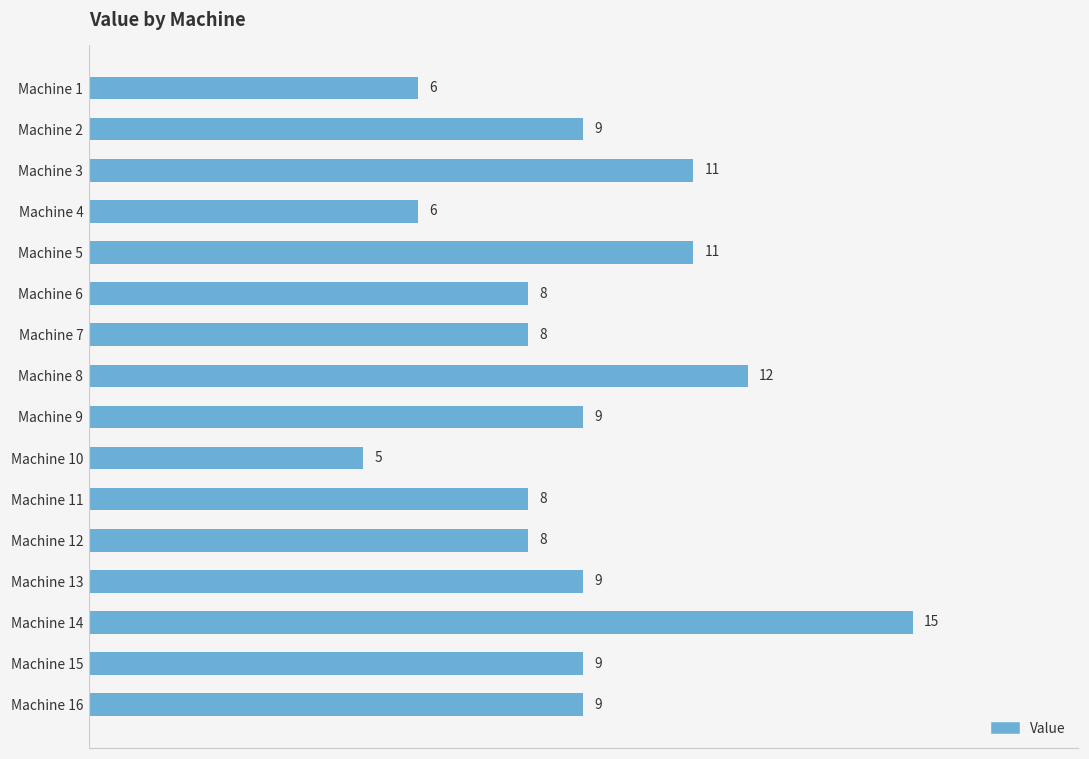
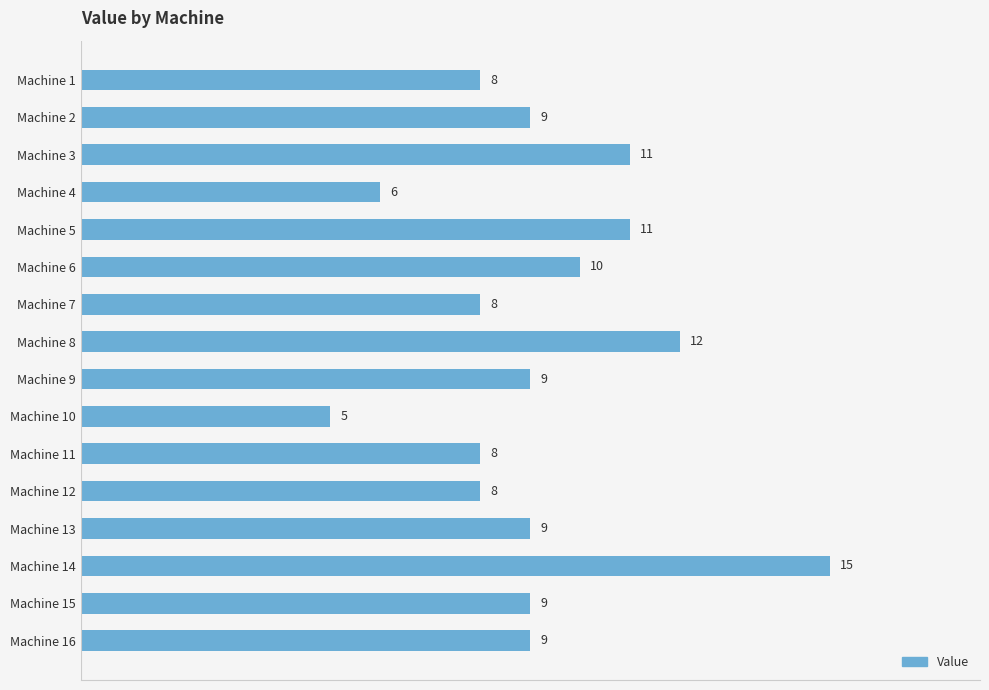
  {
-   "Machine 1": 6,
+   "Machine 1": 8,
    "Machine 2": 9,
    "Machine 3": 11,
    "Machine 4": 6,
    "Machine 5": 11,
-   "Machine 6": 8,
+   "Machine 6": 10,
    "Machine 7": 8,
    "Machine 8": 12,
    "Machine 9": 9,
    "Machine 10": 5,
    "Machine 11": 8,
    "Machine 12": 8,
    "Machine 13": 9,
    "Machine 14": 15,
    "Machine 15": 9,
    "Machine 16": 9
  }
